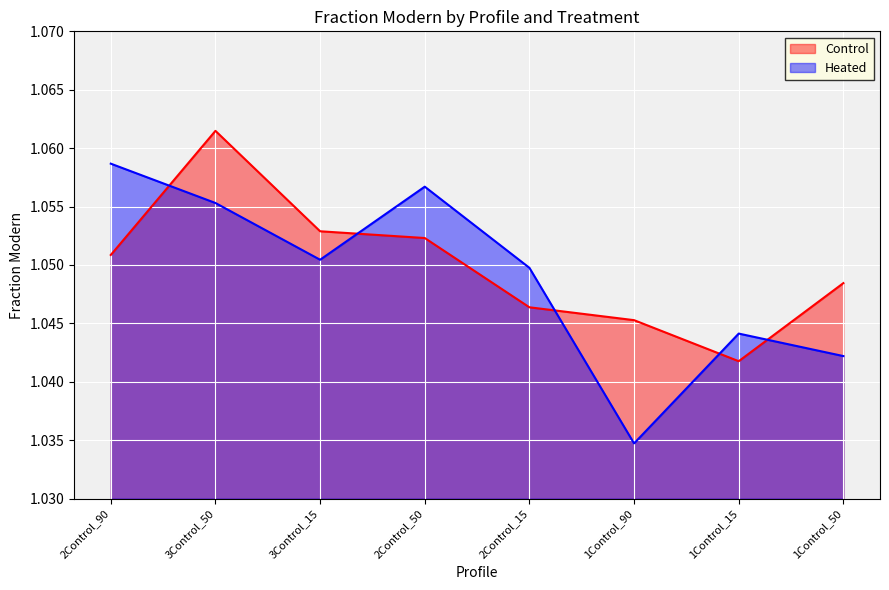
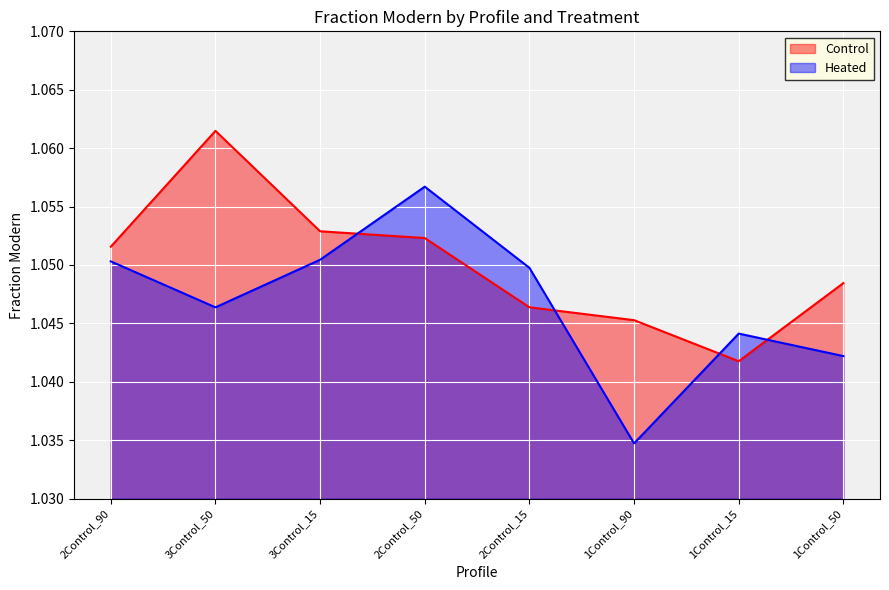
  {
    "Control": {
-     "2Control_90": 1.0509,
+     "2Control_90": 1.0516,
      "3Control_50": 1.0615,
      "3Control_15": 1.0529,
      "2Control_50": 1.0523,
      "2Control_15": 1.0464,
      "1Control_90": 1.0453,
      "1Control_15": 1.0418,
      "1Control_50": 1.0484
    },
    "Heated": {
-     "2Control_90": 1.0587,
-     "3Control_50": 1.0553,
+     "2Control_90": 1.0503,
+     "3Control_50": 1.0464,
      "3Control_15": 1.0504,
      "2Control_50": 1.0567,
      "2Control_15": 1.0498,
      "1Control_90": 1.0347,
      "1Control_15": 1.0441,
      "1Control_50": 1.0422
    }
  }
